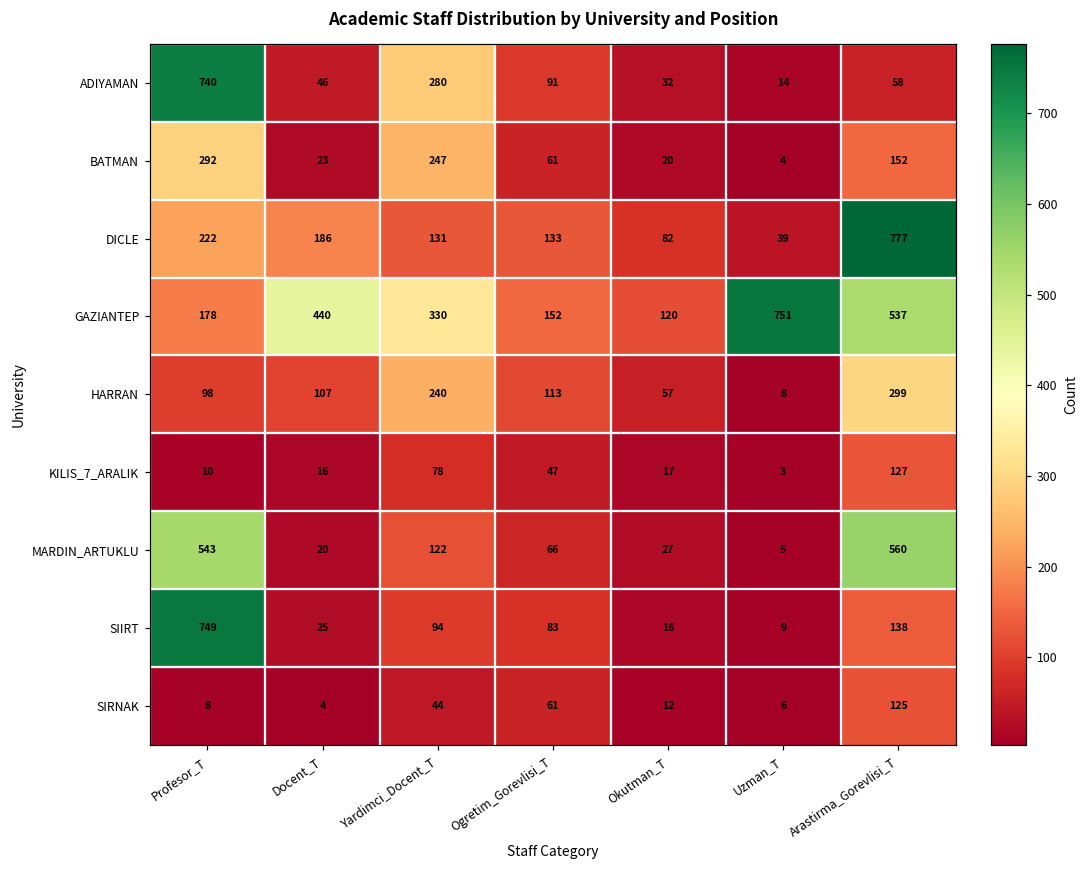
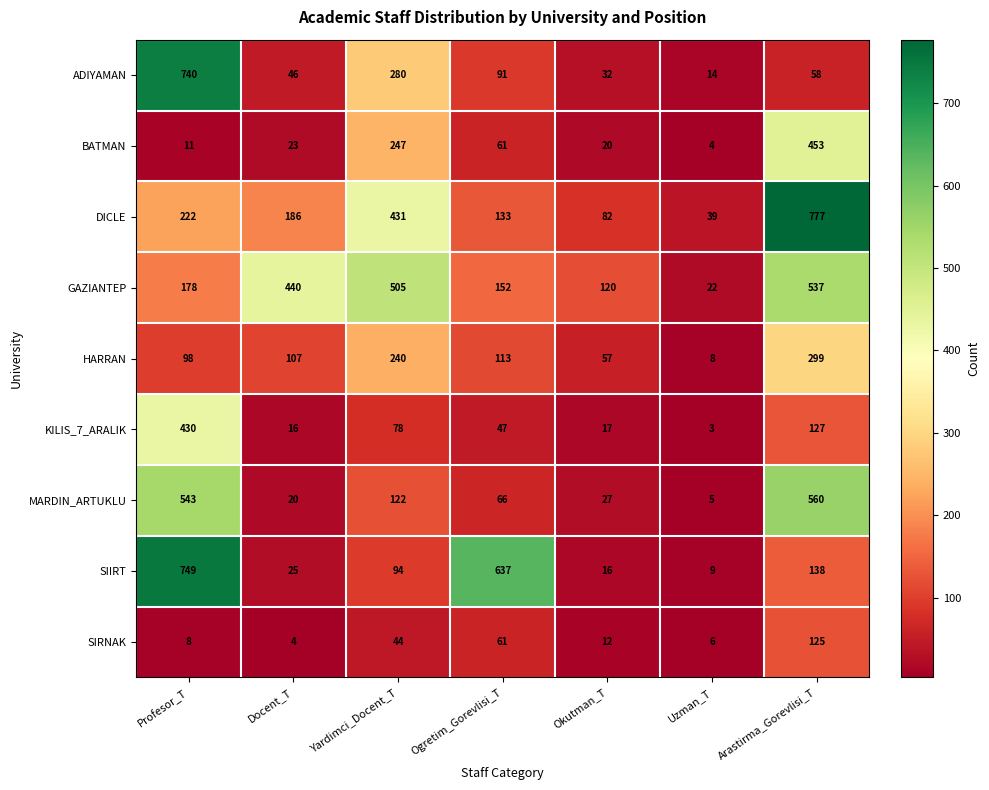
  {
    "ADIYAMAN": {
      "Profesor_T": 740,
      "Docent_T": 46,
      "Yardimci_Docent_T": 280,
      "Ogretim_Gorevlisi_T": 91,
      "Okutman_T": 32,
      "Uzman_T": 14,
      "Arastirma_Gorevlisi_T": 58
    },
    "BATMAN": {
-     "Profesor_T": 292,
+     "Profesor_T": 11,
      "Docent_T": 23,
      "Yardimci_Docent_T": 247,
      "Ogretim_Gorevlisi_T": 61,
      "Okutman_T": 20,
      "Uzman_T": 4,
-     "Arastirma_Gorevlisi_T": 152
+     "Arastirma_Gorevlisi_T": 453
    },
    "DICLE": {
      "Profesor_T": 222,
      "Docent_T": 186,
-     "Yardimci_Docent_T": 131,
+     "Yardimci_Docent_T": 431,
      "Ogretim_Gorevlisi_T": 133,
      "Okutman_T": 82,
      "Uzman_T": 39,
      "Arastirma_Gorevlisi_T": 777
    },
    "GAZIANTEP": {
      "Profesor_T": 178,
      "Docent_T": 440,
-     "Yardimci_Docent_T": 330,
+     "Yardimci_Docent_T": 505,
      "Ogretim_Gorevlisi_T": 152,
      "Okutman_T": 120,
-     "Uzman_T": 751,
+     "Uzman_T": 22,
      "Arastirma_Gorevlisi_T": 537
    },
    "HARRAN": {
      "Profesor_T": 98,
      "Docent_T": 107,
      "Yardimci_Docent_T": 240,
      "Ogretim_Gorevlisi_T": 113,
      "Okutman_T": 57,
      "Uzman_T": 8,
      "Arastirma_Gorevlisi_T": 299
    },
    "KILIS_7_ARALIK": {
-     "Profesor_T": 10,
+     "Profesor_T": 430,
      "Docent_T": 16,
      "Yardimci_Docent_T": 78,
      "Ogretim_Gorevlisi_T": 47,
      "Okutman_T": 17,
      "Uzman_T": 3,
      "Arastirma_Gorevlisi_T": 127
    },
    "MARDIN_ARTUKLU": {
      "Profesor_T": 543,
      "Docent_T": 20,
      "Yardimci_Docent_T": 122,
      "Ogretim_Gorevlisi_T": 66,
      "Okutman_T": 27,
      "Uzman_T": 5,
      "Arastirma_Gorevlisi_T": 560
    },
    "SIIRT": {
      "Profesor_T": 749,
      "Docent_T": 25,
      "Yardimci_Docent_T": 94,
-     "Ogretim_Gorevlisi_T": 83,
+     "Ogretim_Gorevlisi_T": 637,
      "Okutman_T": 16,
      "Uzman_T": 9,
      "Arastirma_Gorevlisi_T": 138
    },
    "SIRNAK": {
      "Profesor_T": 8,
      "Docent_T": 4,
      "Yardimci_Docent_T": 44,
      "Ogretim_Gorevlisi_T": 61,
      "Okutman_T": 12,
      "Uzman_T": 6,
      "Arastirma_Gorevlisi_T": 125
    }
  }
